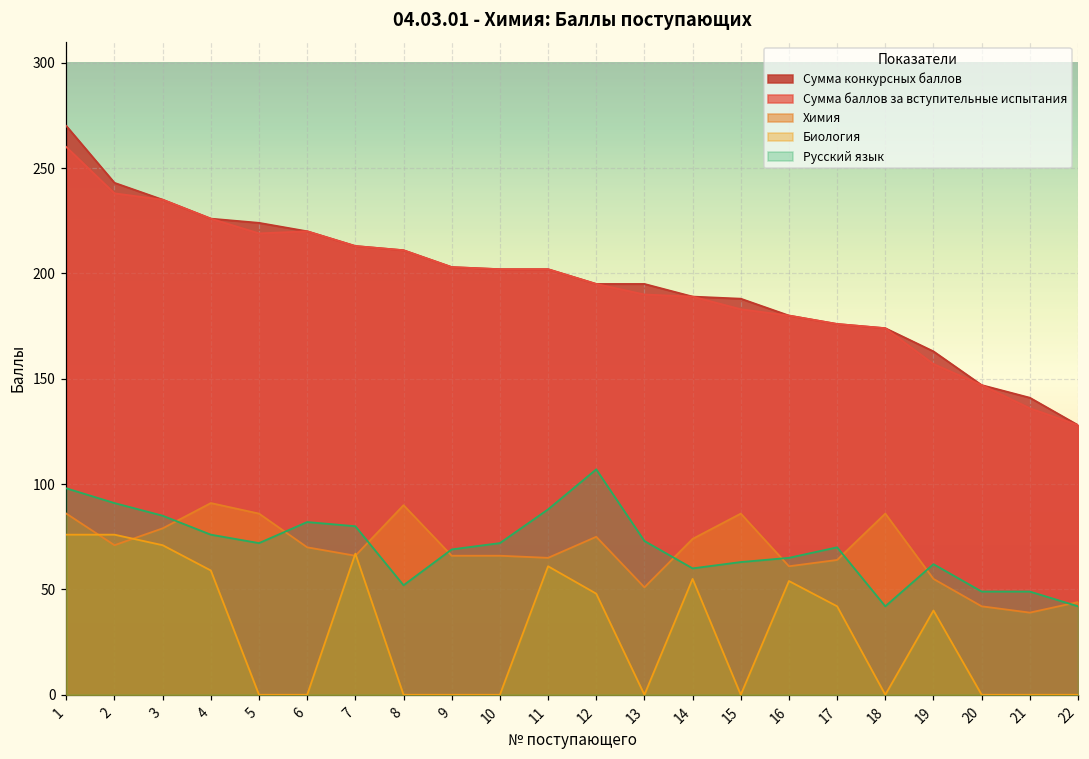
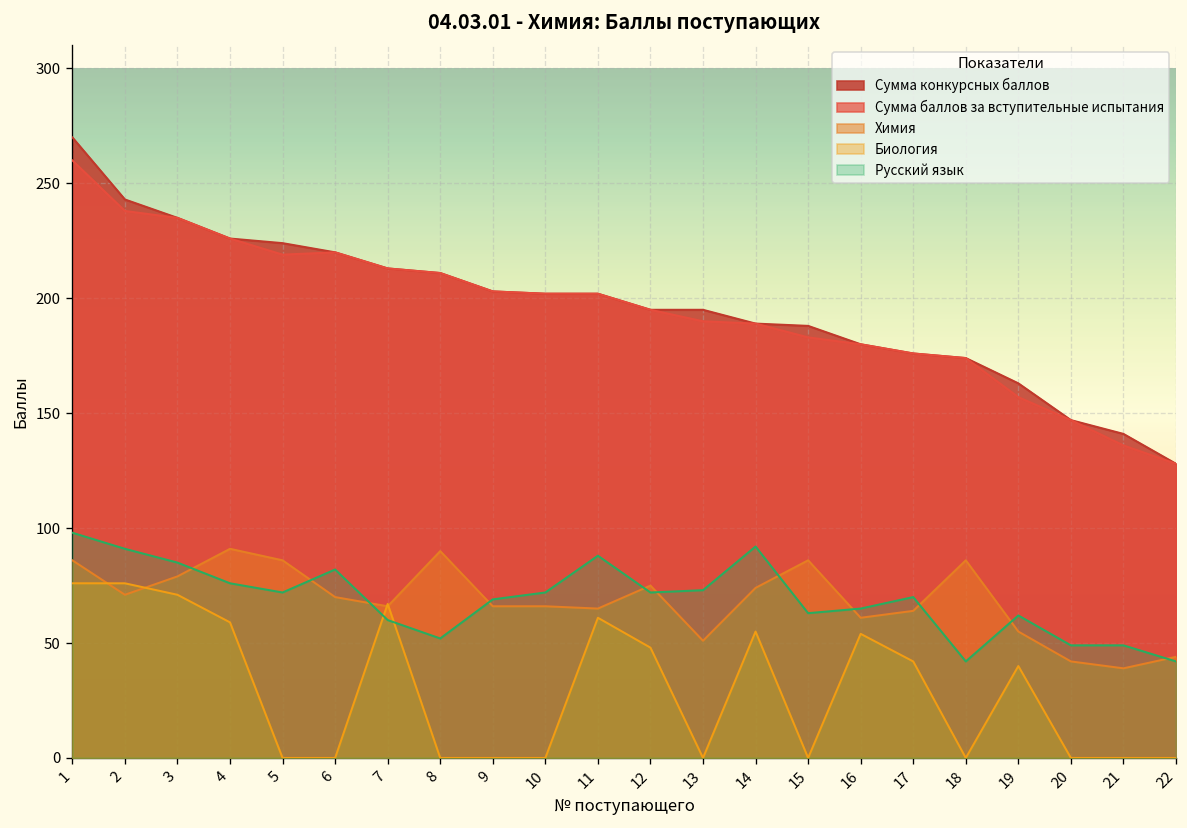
  {
    "Русский язык": {
      "1": 98,
      "2": 91,
      "3": 85,
      "4": 76,
      "5": 72,
      "6": 82,
-     "7": 80,
+     "7": 60,
      "8": 52,
      "9": 69,
      "10": 72,
      "11": 88,
-     "12": 107,
+     "12": 72,
      "13": 73,
-     "14": 60,
+     "14": 92,
      "15": 63,
      "16": 65,
      "17": 70,
      "18": 42,
      "19": 62,
      "20": 49,
      "21": 49,
      "22": 42
    }
  }
